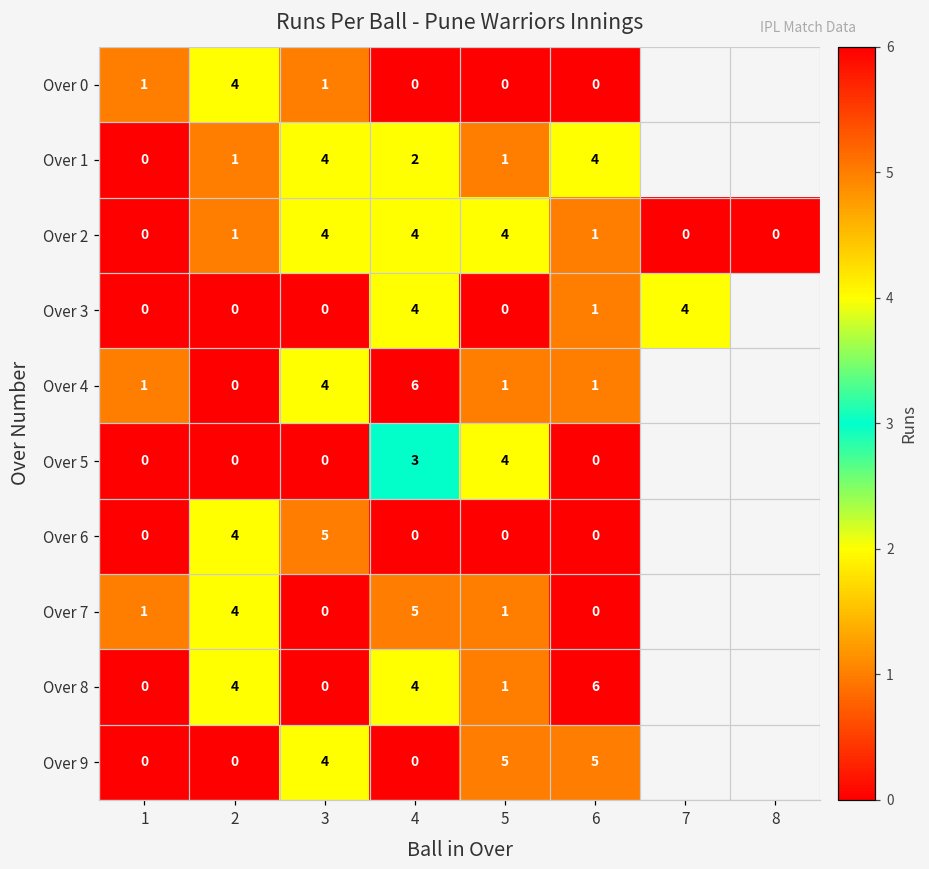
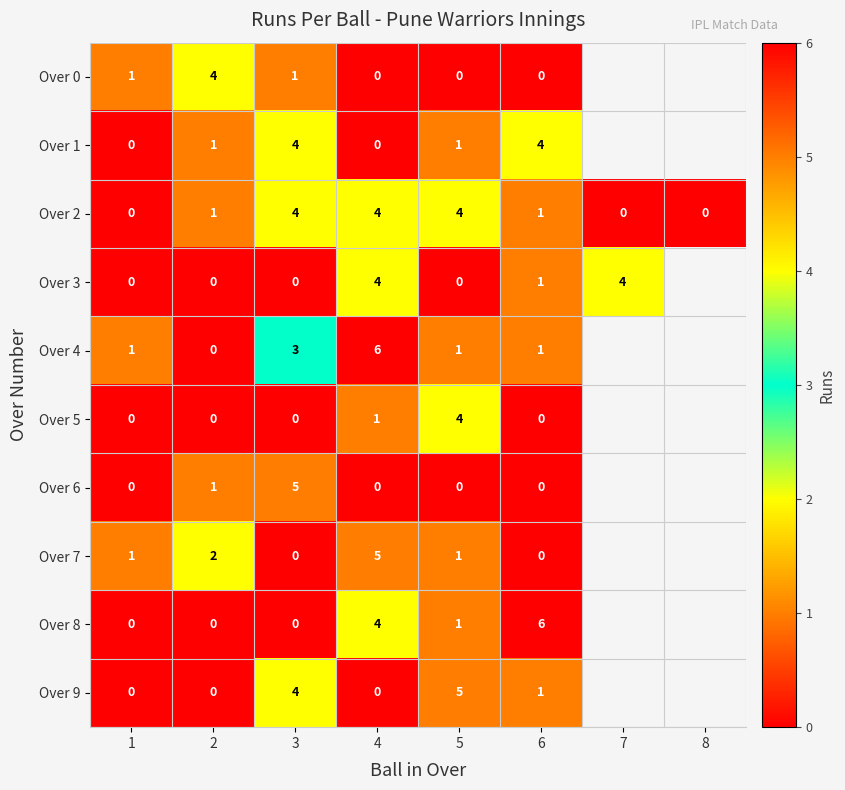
  {
    "Over 0": {
      "1": 1,
      "2": 4,
      "3": 1,
      "4": 0,
      "5": 0,
      "6": 0
    },
    "Over 1": {
      "1": 0,
      "2": 1,
      "3": 4,
-     "4": 2,
+     "4": 0,
      "5": 1,
      "6": 4
    },
    "Over 2": {
      "1": 0,
      "2": 1,
      "3": 4,
      "4": 4,
      "5": 4,
      "6": 1,
      "7": 0,
      "8": 0
    },
    "Over 3": {
      "1": 0,
      "2": 0,
      "3": 0,
      "4": 4,
      "5": 0,
      "6": 1,
      "7": 4
    },
    "Over 4": {
      "1": 1,
      "2": 0,
-     "3": 4,
+     "3": 3,
      "4": 6,
      "5": 1,
      "6": 1
    },
    "Over 5": {
      "1": 0,
      "2": 0,
      "3": 0,
-     "4": 3,
+     "4": 1,
      "5": 4,
      "6": 0
    },
    "Over 6": {
      "1": 0,
-     "2": 4,
+     "2": 1,
      "3": 5,
      "4": 0,
      "5": 0,
      "6": 0
    },
    "Over 7": {
      "1": 1,
-     "2": 4,
+     "2": 2,
      "3": 0,
      "4": 5,
      "5": 1,
      "6": 0
    },
    "Over 8": {
      "1": 0,
-     "2": 4,
+     "2": 0,
      "3": 0,
      "4": 4,
      "5": 1,
      "6": 6
    },
    "Over 9": {
      "1": 0,
      "2": 0,
      "3": 4,
      "4": 0,
      "5": 5,
-     "6": 5
+     "6": 1
    }
  }
